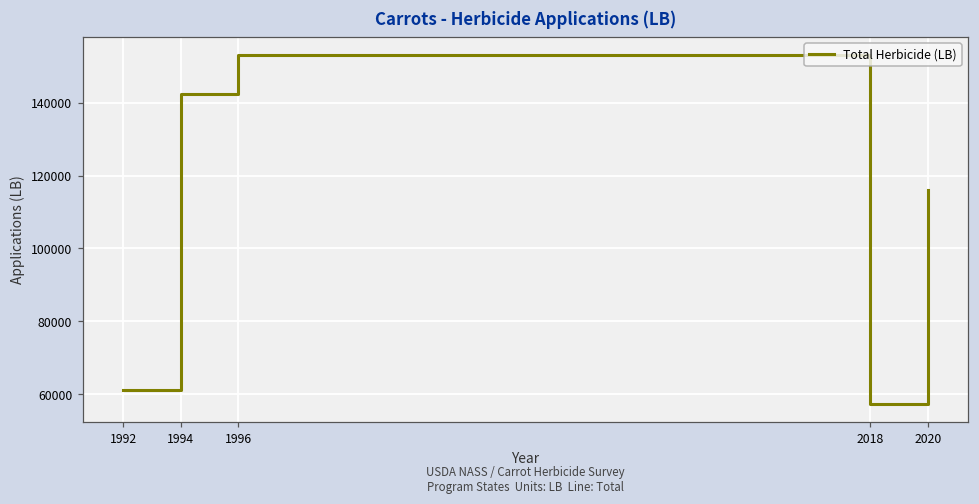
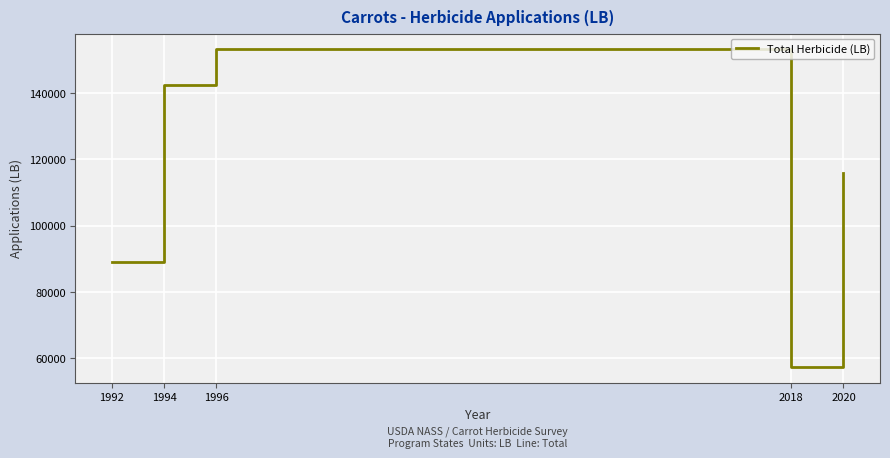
  {
-   "1992": 61000,
+   "1992": 89000,
    "1994": 142000,
    "1996": 153000,
    "2018": 57000,
    "2020": 116000
  }
